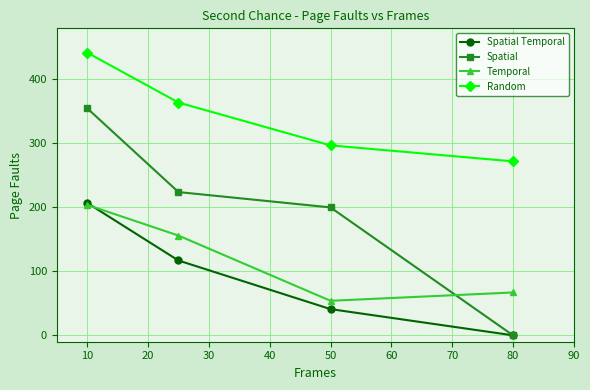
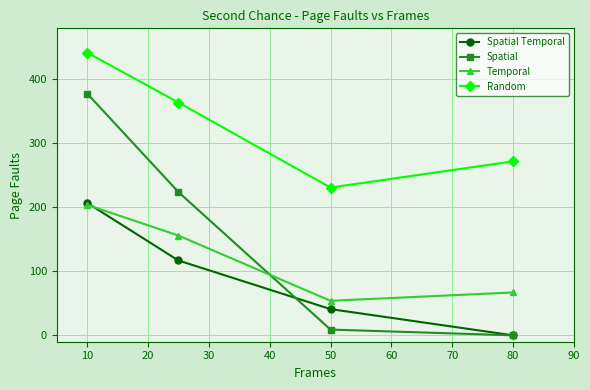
  {
    "Spatial Temporal": {
      "50": 40
    },
    "Spatial": {
-     "10": 360,
-     "50": 200
+     "10": 380,
+     "50": 10
    },
    "Temporal": {
      "50": 50,
      "80": 70
    },
    "Random": {
      "10": 440,
-     "50": 300,
+     "50": 230,
      "80": 270
    }
  }
